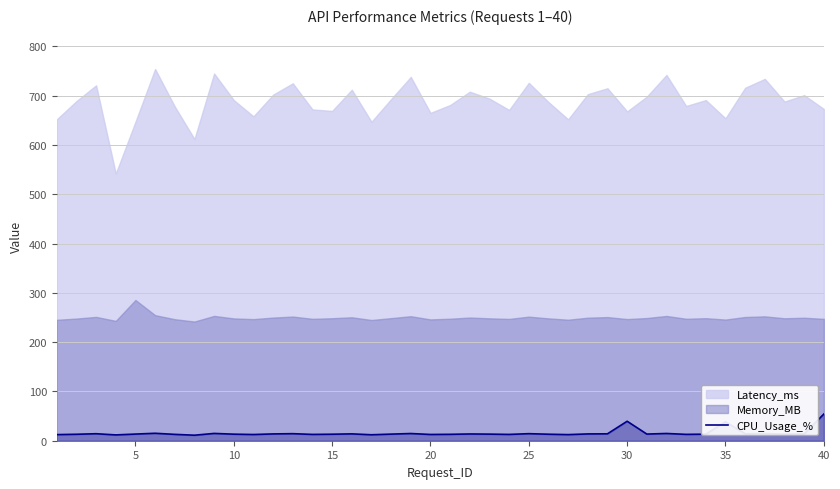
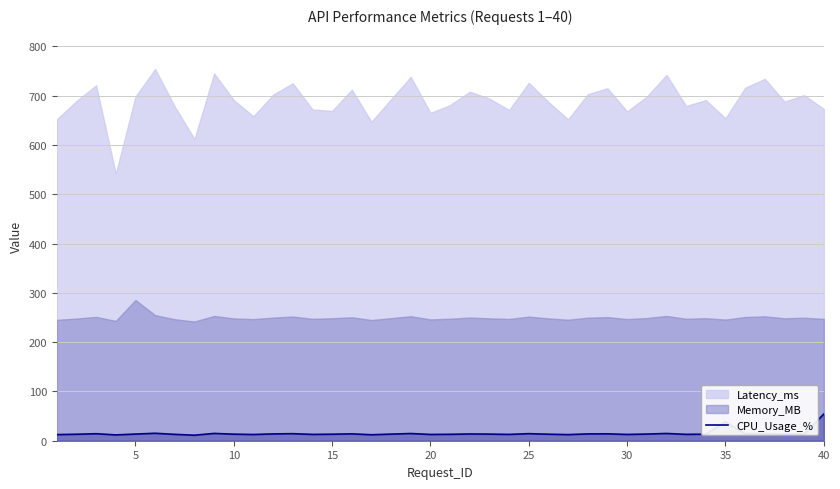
  {
    "Latency_ms": {
-     "5": 650,
+     "5": 700,
      "10": 690,
      "15": 670,
      "20": 670,
      "25": 730,
      "30": 670,
      "35": 650,
      "40": 670
    },
    "CPU_Usage_%": {
      "5": 10,
      "10": 10,
      "15": 10,
      "20": 10,
      "25": 10,
-     "30": 40,
+     "30": 10,
      "40": 50
    },
    "Memory_MB": {
      "5": 290,
      "10": 250,
      "15": 250,
      "20": 250,
      "25": 250,
      "30": 250,
      "35": 250,
      "40": 250
    }
  }
